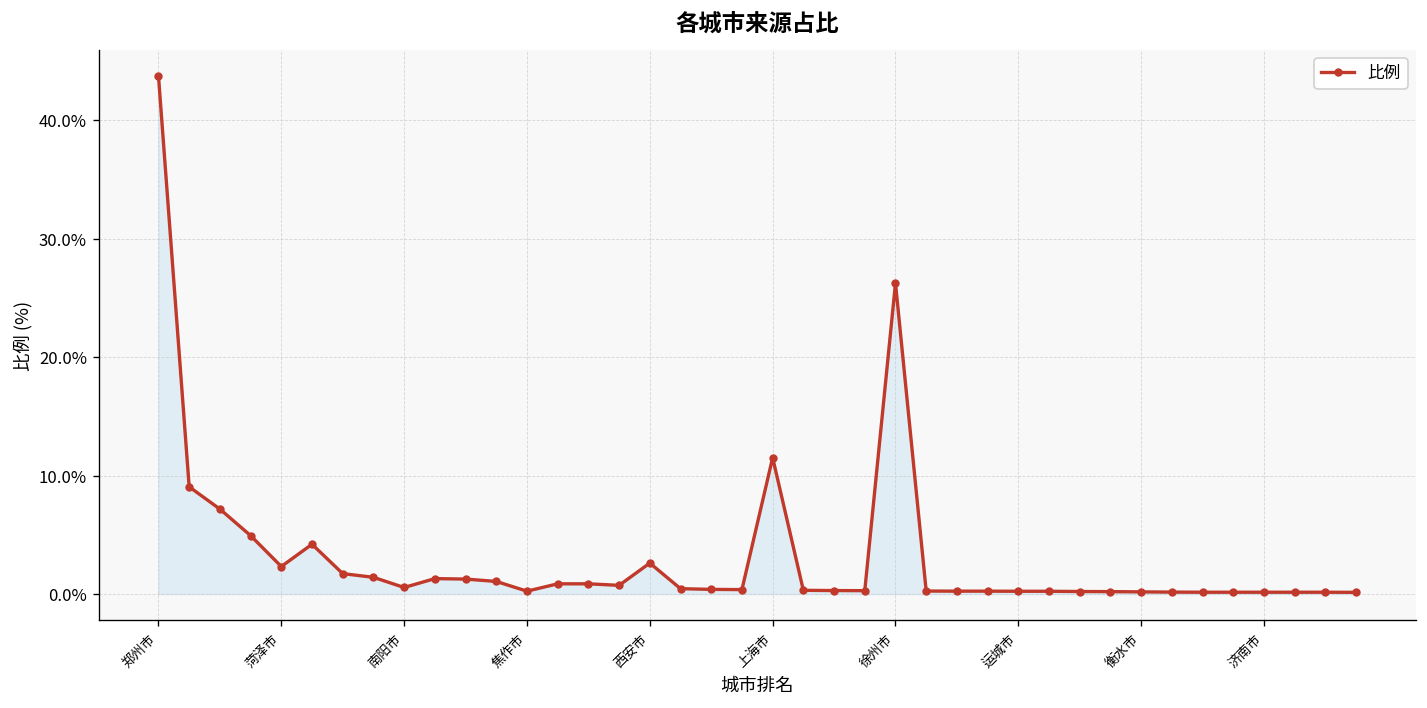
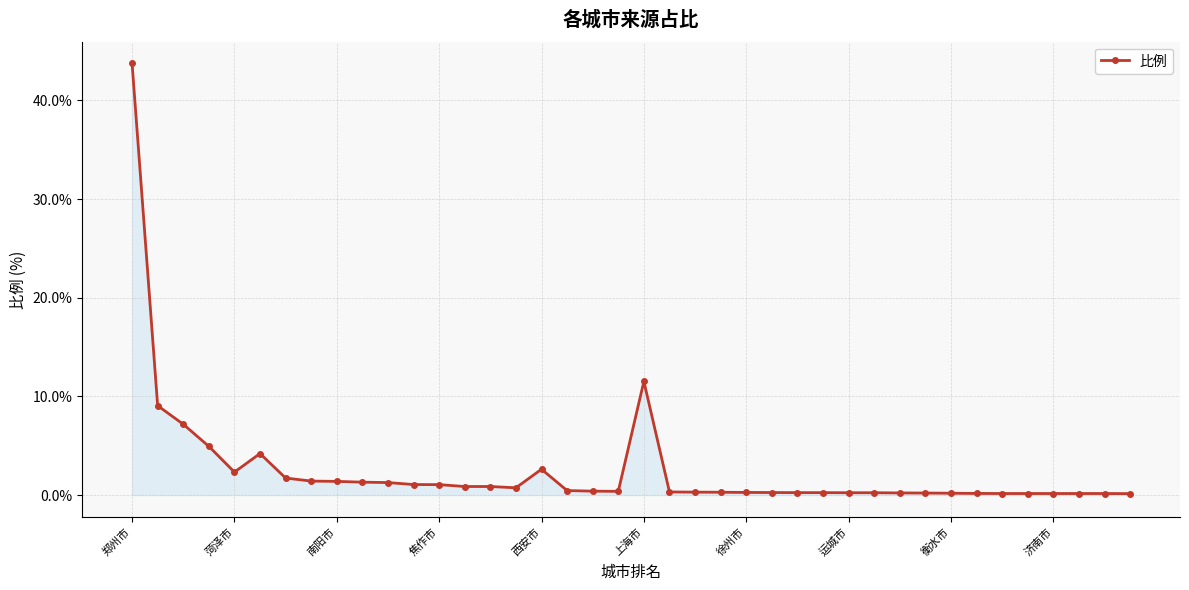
  {
    "郑州市": "44%",
    "菏泽市": "2%",
-   "南阳市": "0.6%",
-   "焦作市": "0%",
+   "南阳市": "1.4%",
+   "焦作市": "1%",
    "西安市": "3%",
    "上海市": "12%",
-   "徐州市": "26%",
+   "徐州市": "0%",
    "运城市": "0%",
    "衡水市": "0%",
    "济南市": "0%"
  }
